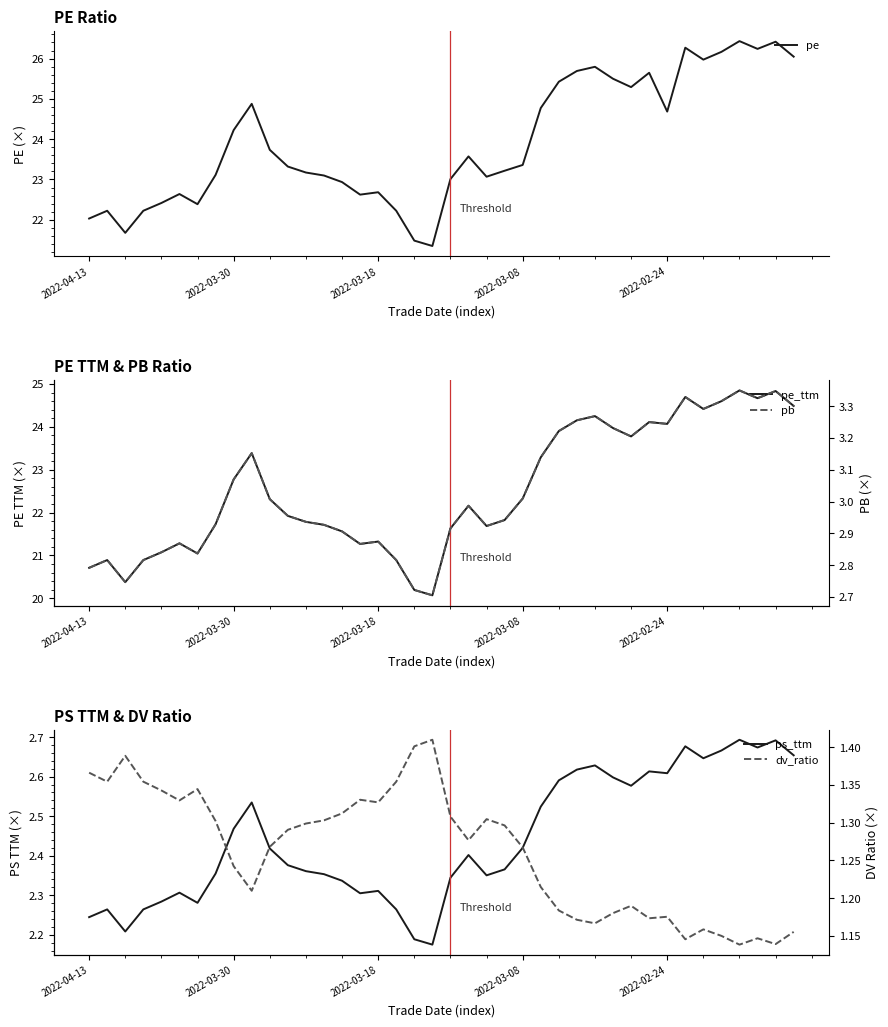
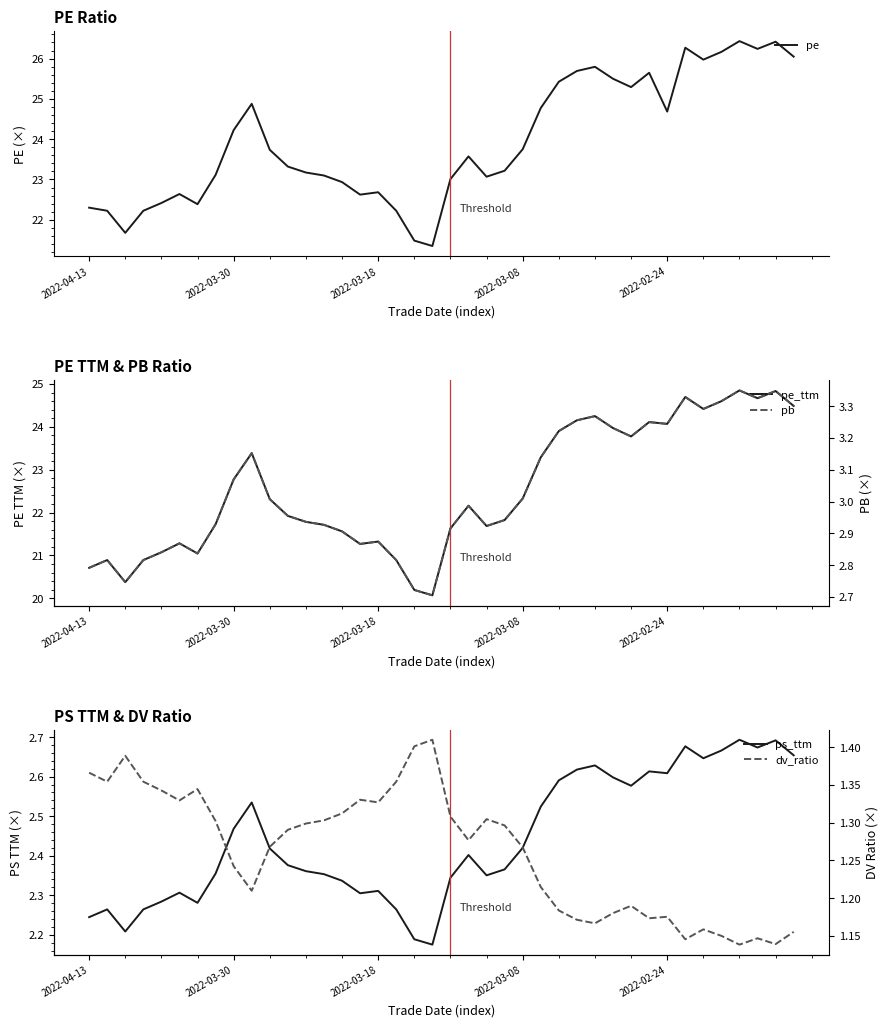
  {
    "PE Ratio": {
-     "2022-04-13": 22.0,
+     "2022-04-13": 22.3,
      "2022-03-30": 24.2,
      "2022-03-18": 22.7,
-     "2022-03-08": 23.4,
+     "2022-03-08": 23.8,
      "2022-02-24": 24.7
    }
  }
